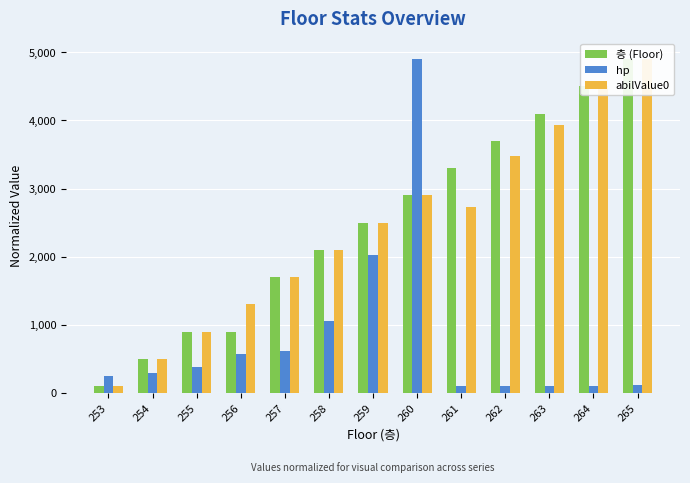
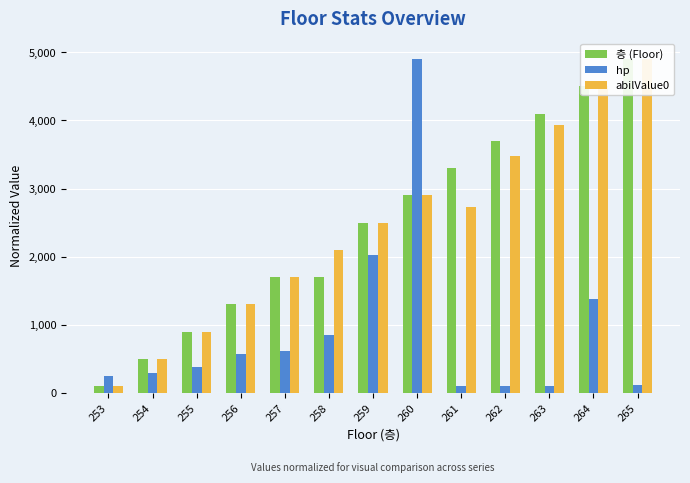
  {
    "층 (Floor)": {
      "253": "100",
      "254": "500",
      "255": "900",
-     "256": "900",
+     "256": "1,300",
      "257": "1,700",
-     "258": "2,100",
+     "258": "1,700",
      "259": "2,500",
      "260": "2,900",
      "261": "3,300",
      "262": "3,700",
      "263": "4,100"
    },
    "hp": {
      "253": "200",
      "254": "300",
      "255": "400",
      "256": "600",
      "257": "600",
-     "258": "1,100",
+     "258": "900",
      "259": "2,000",
      "260": "4,900",
      "261": "100",
      "262": "100",
      "263": "100",
-     "264": "100",
+     "264": "1,400",
      "265": "100"
    },
    "abilValue0": {
      "253": "100",
      "254": "500",
      "255": "900",
      "256": "1,300",
      "257": "1,700",
      "258": "2,100",
      "259": "2,500",
      "260": "2,900",
      "261": "2,700",
      "262": "3,500",
      "263": "3,900"
    }
  }
